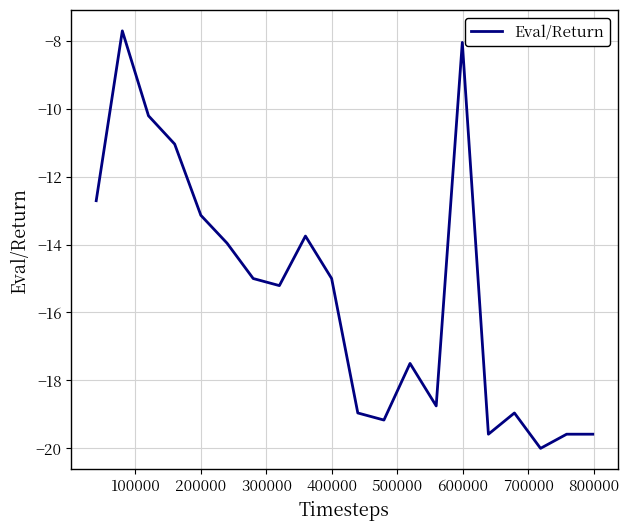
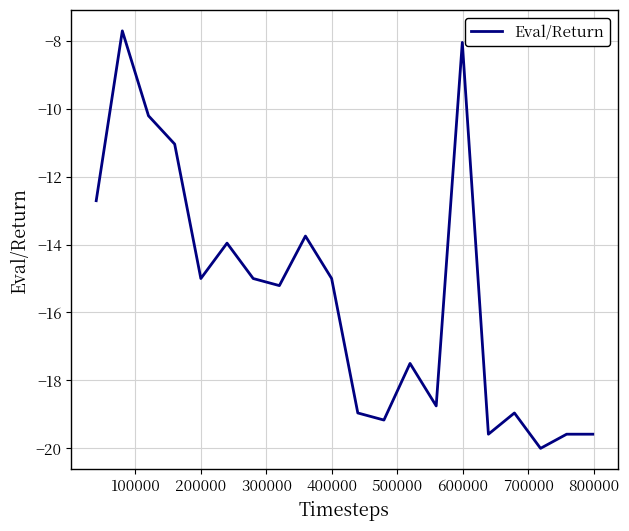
  {
-   "200000": -13.1,
+   "200000": -15.0,
    "400000": -15.0,
    "600000": -8.0
  }
